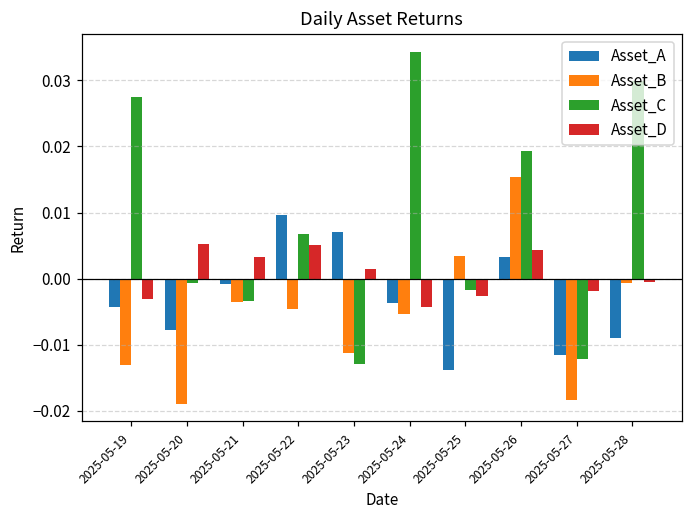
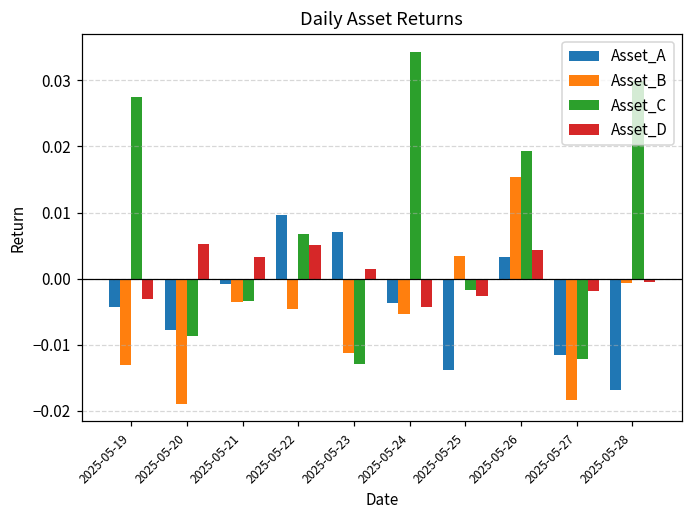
  {
    "Asset_A": {
      "2025-05-19": -0.004,
      "2025-05-20": -0.008,
      "2025-05-21": -0.001,
      "2025-05-22": 0.010,
      "2025-05-23": 0.007,
      "2025-05-24": -0.004,
      "2025-05-25": -0.014,
      "2025-05-26": 0.003,
      "2025-05-27": -0.011,
-     "2025-05-28": -0.009
+     "2025-05-28": -0.017
    },
    "Asset_B": {
      "2025-05-19": -0.013,
      "2025-05-20": -0.019,
      "2025-05-21": -0.004,
      "2025-05-22": -0.005,
      "2025-05-23": -0.011,
      "2025-05-24": -0.005,
      "2025-05-25": 0.003,
      "2025-05-26": 0.015,
      "2025-05-27": -0.018,
      "2025-05-28": -0.001
    },
    "Asset_C": {
      "2025-05-19": 0.027,
-     "2025-05-20": -0.001,
+     "2025-05-20": -0.009,
      "2025-05-21": -0.003,
      "2025-05-22": 0.007,
      "2025-05-23": -0.013,
      "2025-05-24": 0.034,
      "2025-05-25": -0.002,
      "2025-05-26": 0.019,
      "2025-05-27": -0.012
    },
    "Asset_D": {
      "2025-05-19": -0.003,
      "2025-05-20": 0.005,
      "2025-05-21": 0.003,
      "2025-05-22": 0.005,
      "2025-05-23": 0.001,
      "2025-05-24": -0.004,
      "2025-05-25": -0.003,
      "2025-05-26": 0.004,
      "2025-05-27": -0.002,
      "2025-05-28": -0.001
    }
  }
